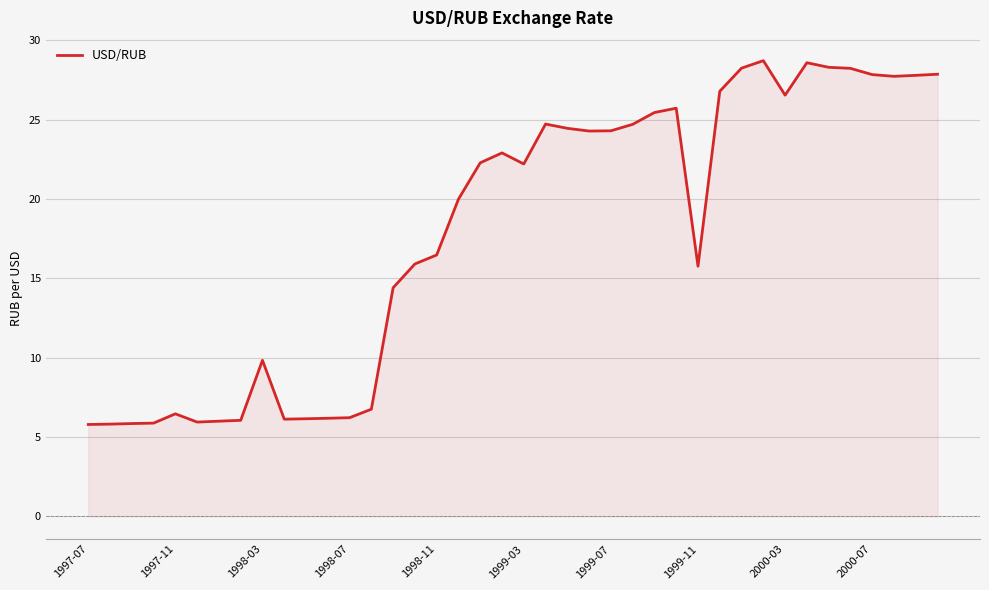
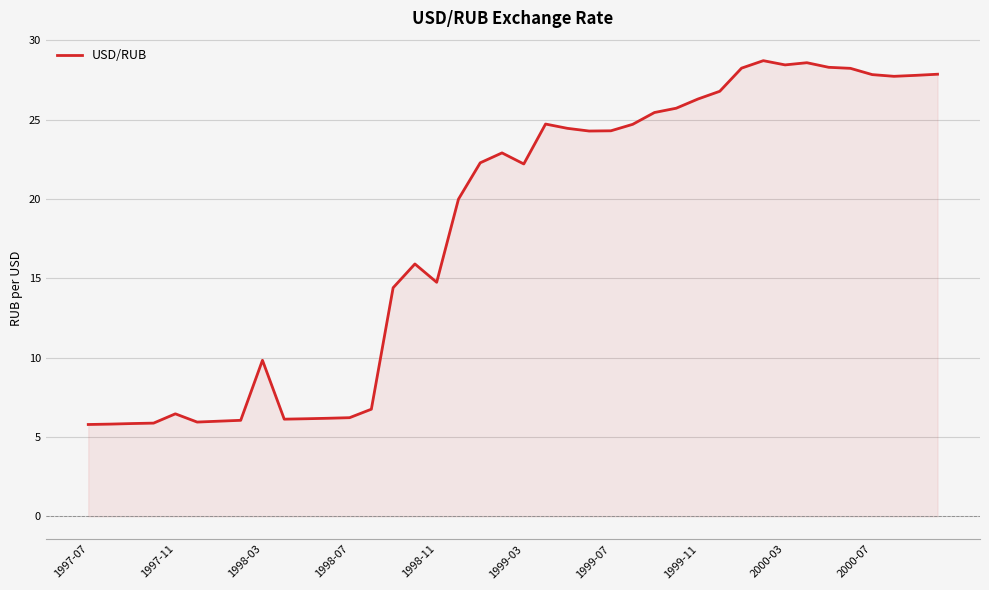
  {
    "1997-07": 5.8,
    "1997-11": 6.5,
    "1998-03": 9.8,
    "1998-07": 6.2,
-   "1998-11": 16.5,
+   "1998-11": 14.8,
    "1999-03": 22.2,
    "1999-07": 24.3,
-   "1999-11": 15.8,
-   "2000-03": 26.6,
+   "1999-11": 26.3,
+   "2000-03": 28.5,
    "2000-07": 27.8
  }
